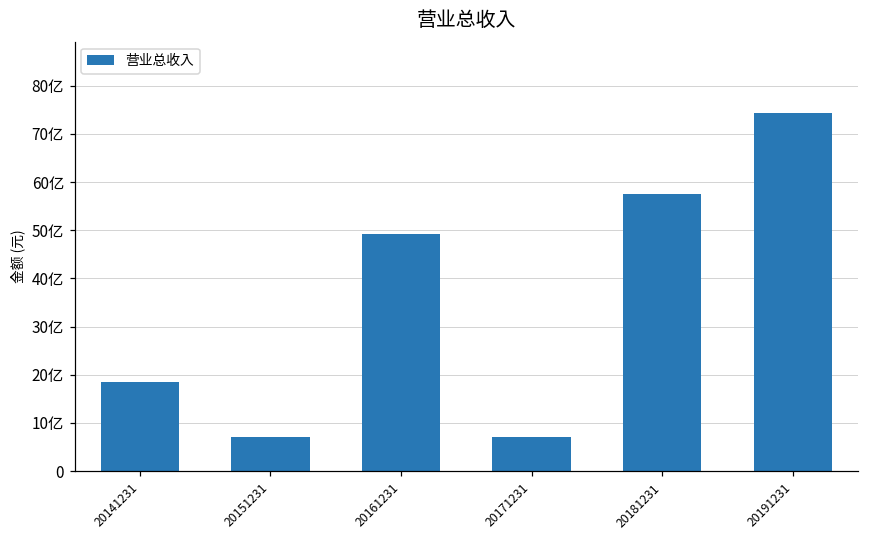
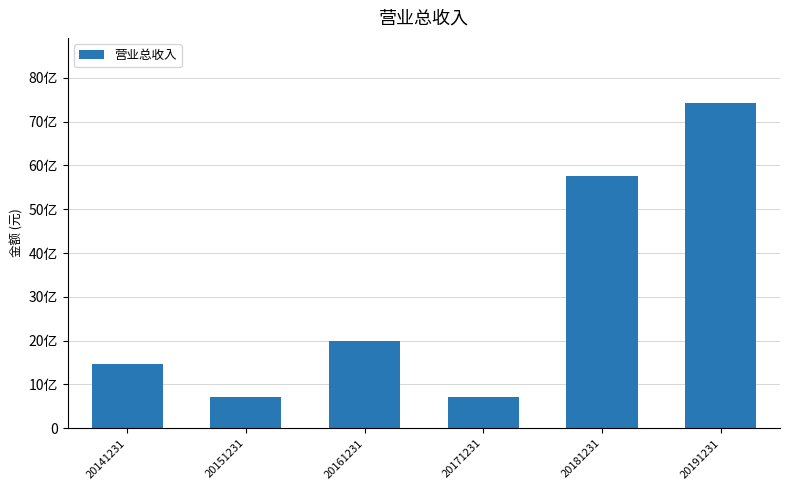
  {
-   "20141231": "18亿",
+   "20141231": "15亿",
    "20151231": "7亿",
-   "20161231": "49亿",
+   "20161231": "20亿",
    "20171231": "7亿",
    "20181231": "58亿",
    "20191231": "74亿"
  }
